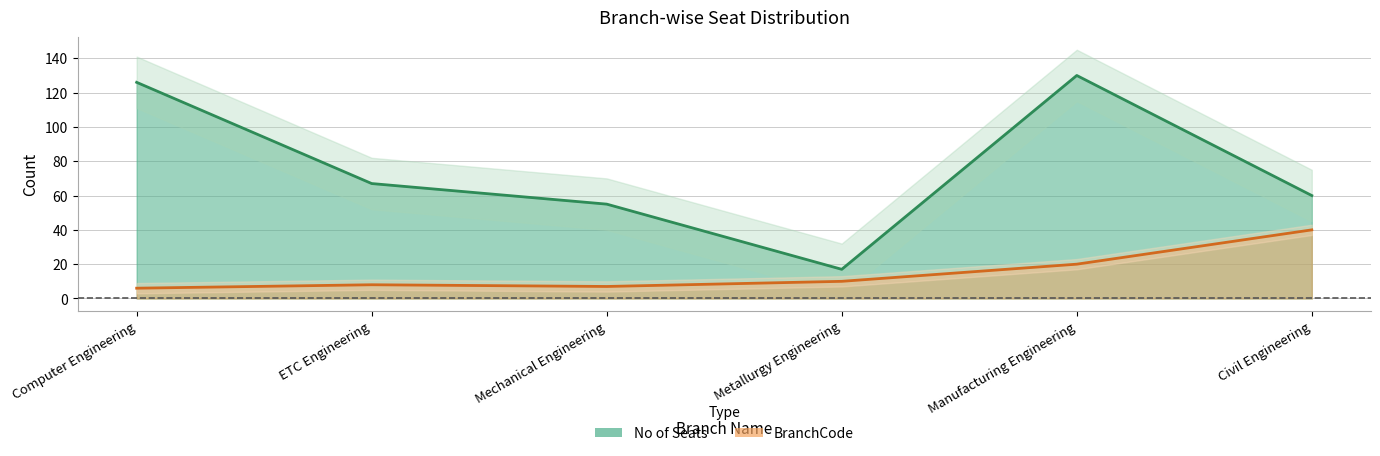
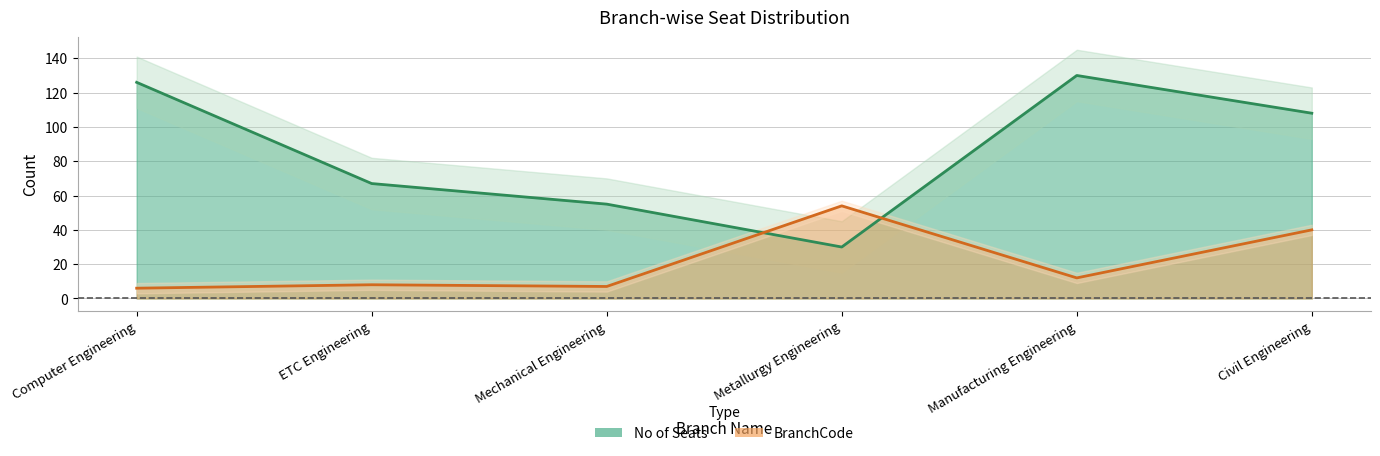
  {
    "No of Seats": {
      "Computer Engineering": 126,
      "ETC Engineering": 67,
      "Mechanical Engineering": 55,
-     "Metallurgy Engineering": 17,
+     "Metallurgy Engineering": 30,
      "Manufacturing Engineering": 130,
-     "Civil Engineering": 60
+     "Civil Engineering": 108
    },
    "BranchCode": {
      "Computer Engineering": 6,
      "ETC Engineering": 8,
      "Mechanical Engineering": 7,
-     "Metallurgy Engineering": 10,
-     "Manufacturing Engineering": 20,
+     "Metallurgy Engineering": 54,
+     "Manufacturing Engineering": 12,
      "Civil Engineering": 40
    }
  }
